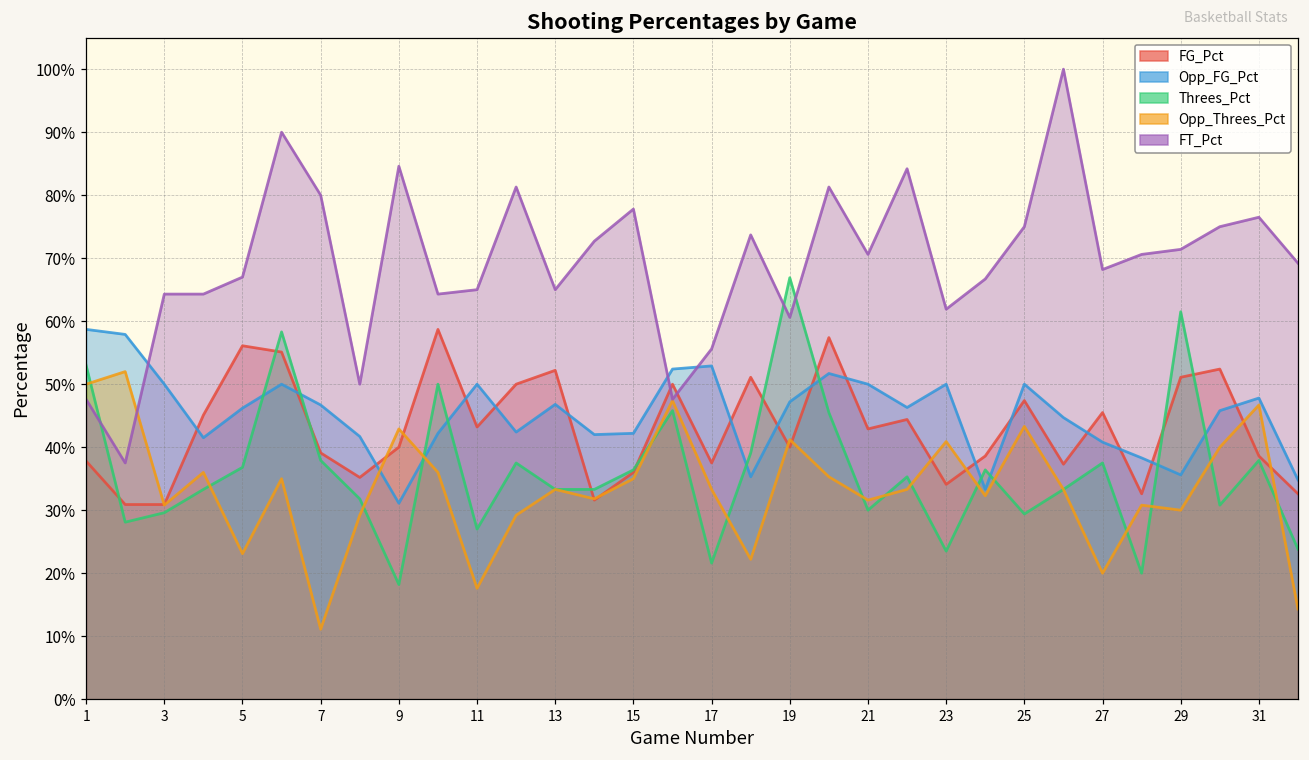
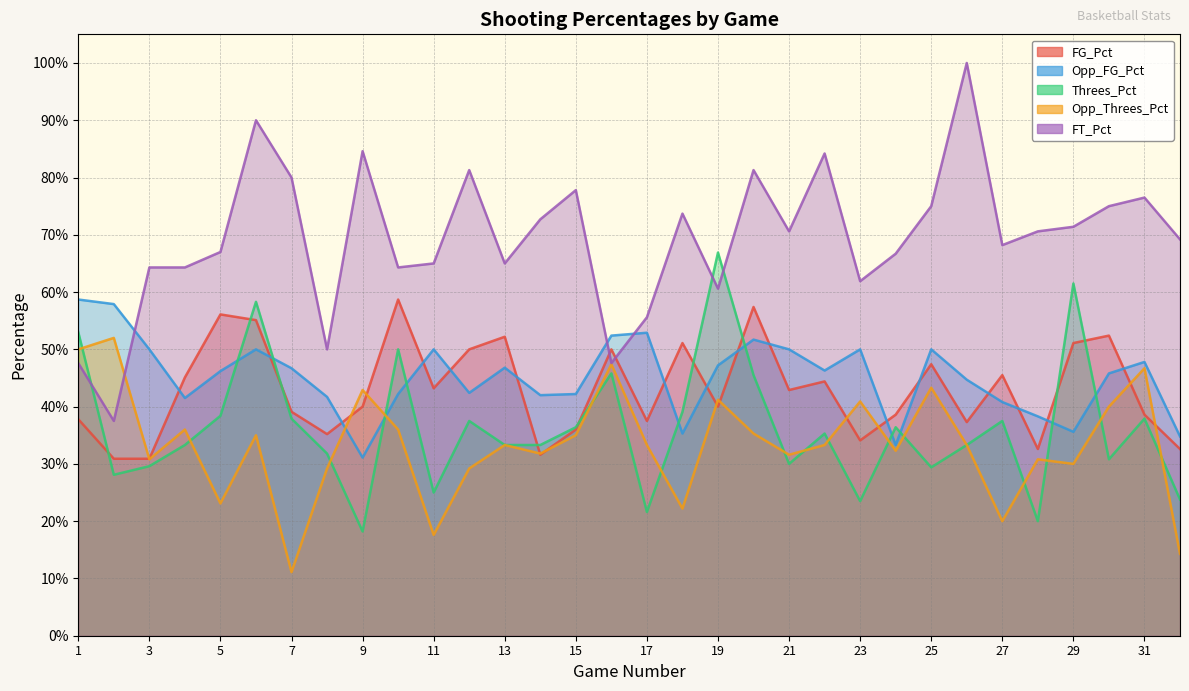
  {
    "Opp_FG_Pct": {
      "1": "59%",
      "3": "50%",
      "5": "46%",
      "7": "47%",
      "9": "31%",
      "11": "50%",
      "13": "47%",
      "15": "42%",
      "17": "53%",
      "19": "47%",
      "21": "50%",
      "23": "50%",
      "25": "50%",
      "27": "41%",
      "29": "36%",
      "31": "48%"
    },
    "Threes_Pct": {
      "1": "53%",
      "3": "30%",
-     "5": "37%",
+     "5": "38%",
      "7": "38%",
      "9": "18%",
-     "11": "27%",
+     "11": "25%",
      "17": "22%",
      "19": "67%",
      "21": "30%",
      "23": "24%",
      "25": "29%",
      "27": "38%",
      "29": "62%",
      "31": "38%"
    },
    "FT_Pct": {
      "1": "48%",
      "3": "64%",
      "5": "67%",
      "7": "80%",
      "9": "85%",
      "11": "65%",
      "13": "65%",
      "15": "78%",
      "17": "56%",
      "19": "61%",
      "21": "71%",
      "23": "62%",
      "25": "75%",
      "27": "68%",
      "29": "71%",
      "31": "77%"
    }
  }
